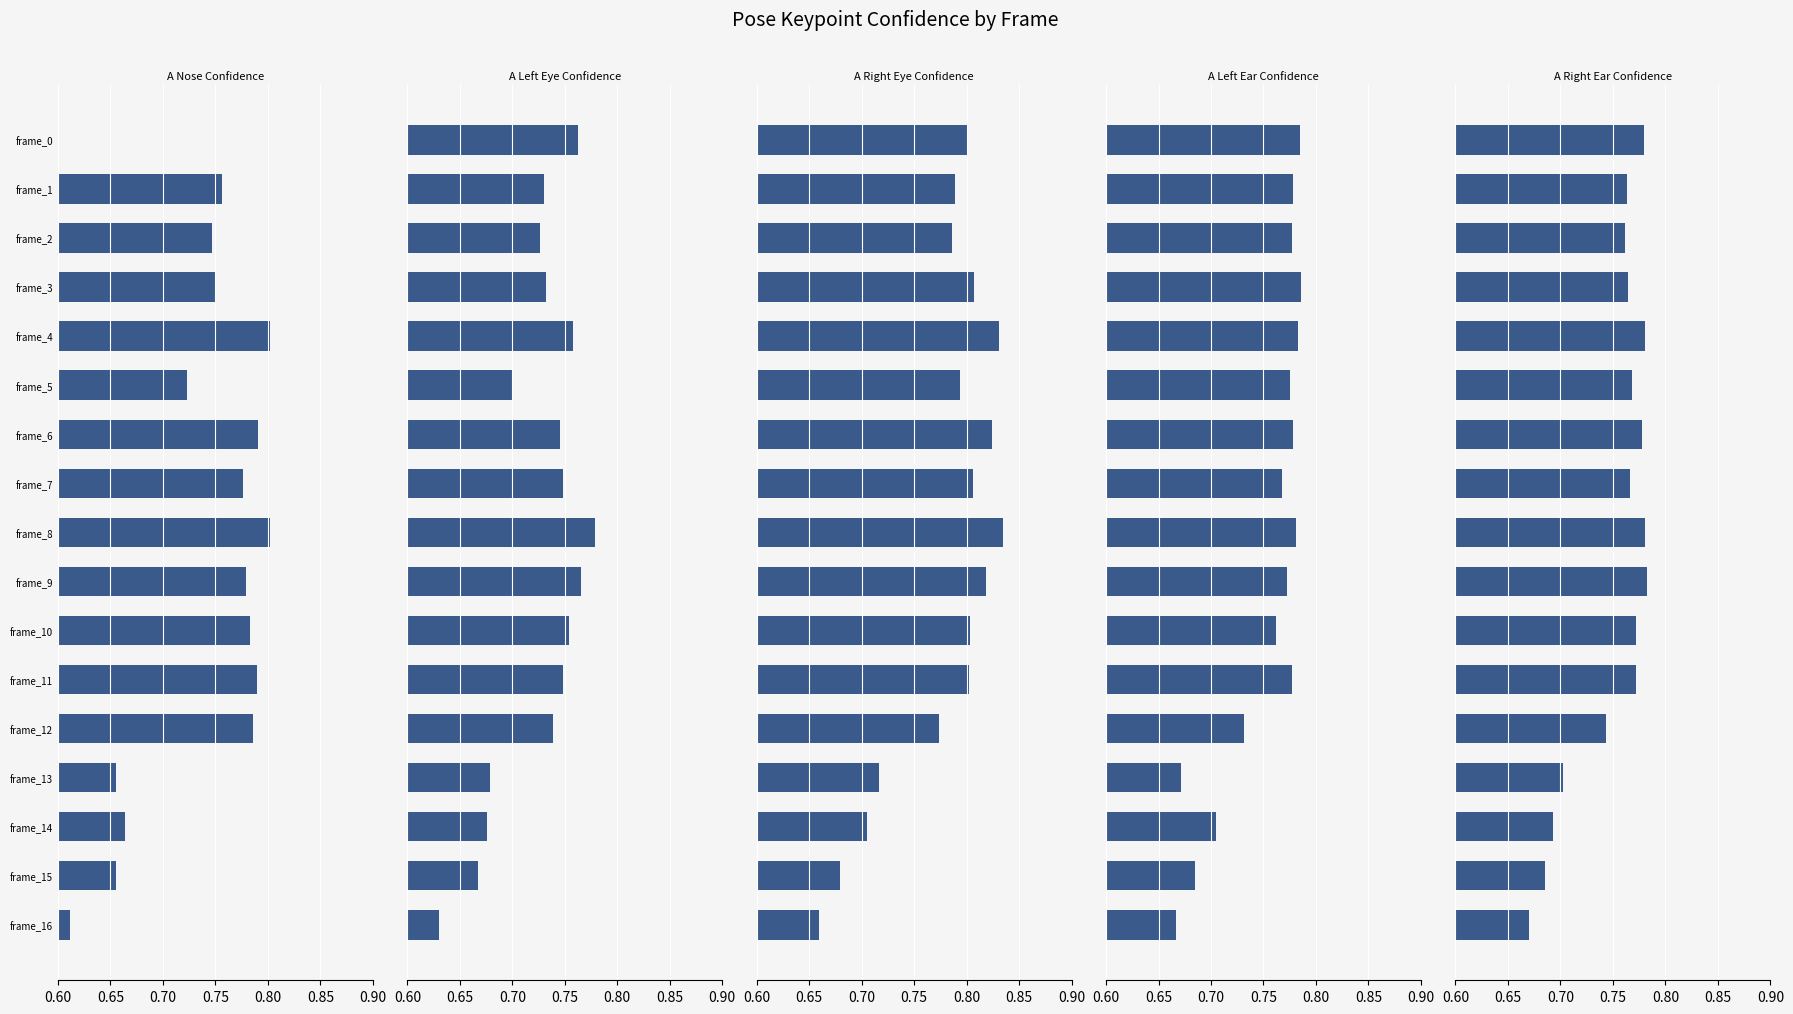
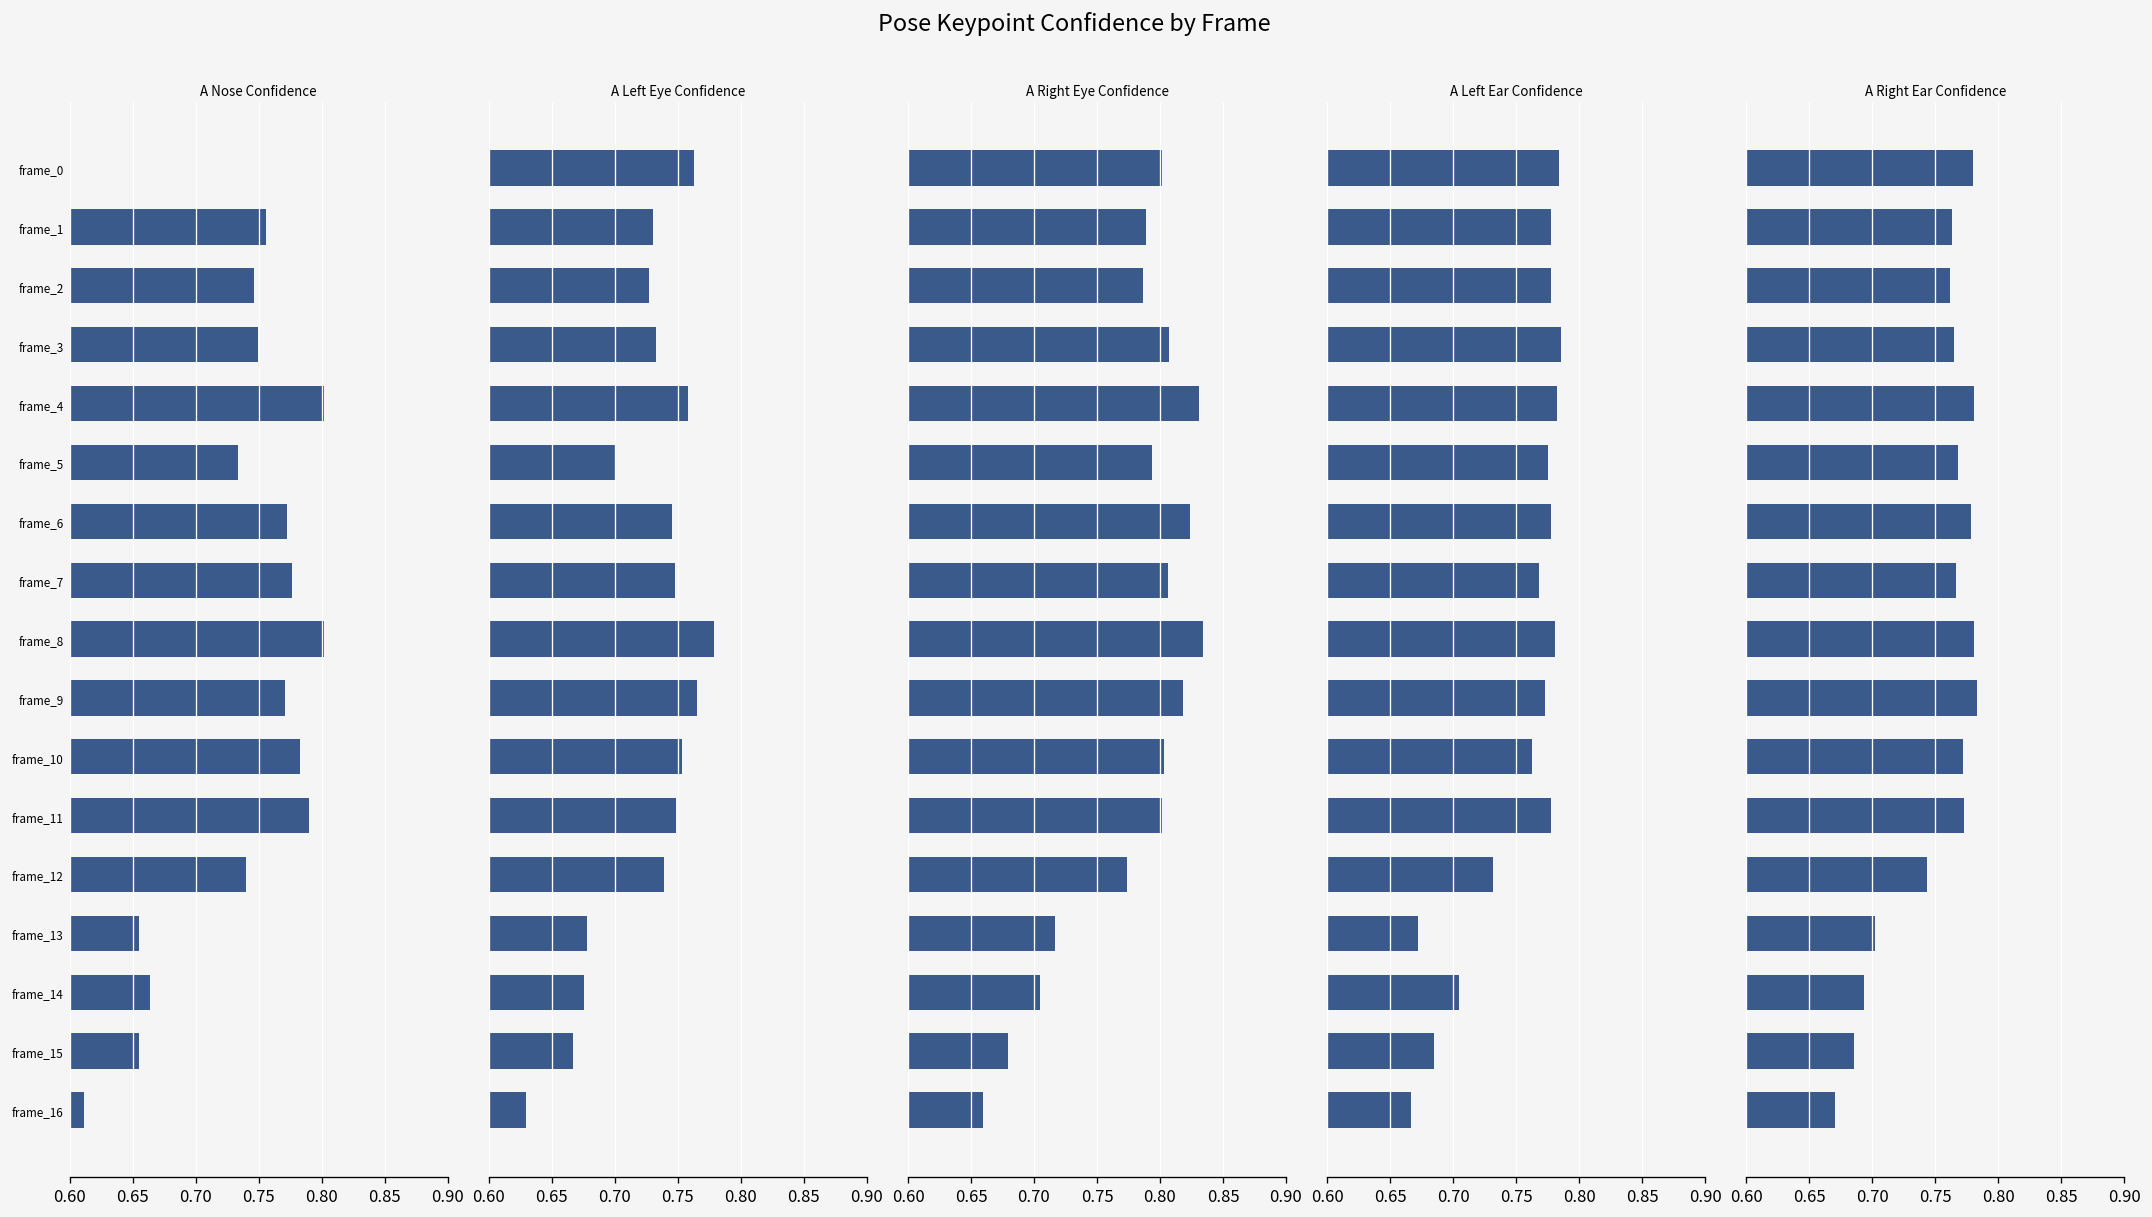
  {
    "A Nose Confidence": {
      "frame_1": 0.756,
      "frame_2": 0.747,
      "frame_3": 0.749,
      "frame_4": 0.802,
-     "frame_5": 0.723,
-     "frame_6": 0.791,
+     "frame_5": 0.733,
+     "frame_6": 0.773,
      "frame_7": 0.776,
      "frame_8": 0.802,
-     "frame_9": 0.779,
+     "frame_9": 0.771,
      "frame_10": 0.783,
      "frame_11": 0.790,
-     "frame_12": 0.786,
+     "frame_12": 0.740,
      "frame_13": 0.655,
      "frame_14": 0.663,
      "frame_15": 0.655,
      "frame_16": 0.612
    }
  }
